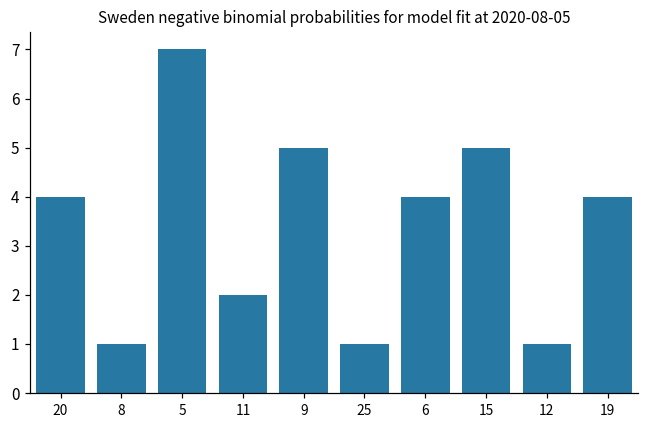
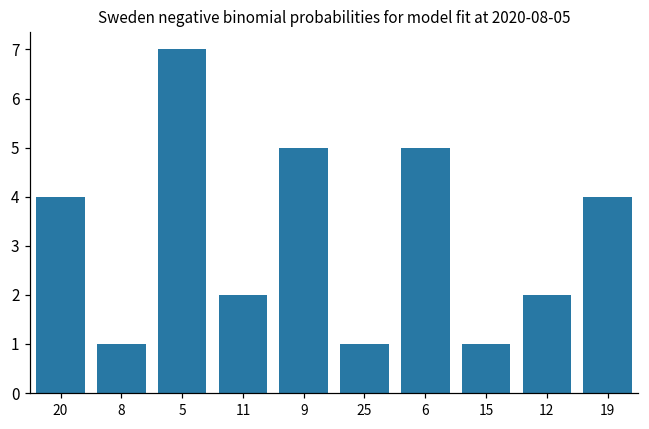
  {
    "20": 4,
    "8": 1,
    "5": 7,
    "11": 2,
    "9": 5,
    "25": 1,
-   "6": 4,
-   "15": 5,
-   "12": 1,
+   "6": 5,
+   "15": 1,
+   "12": 2,
    "19": 4
  }
